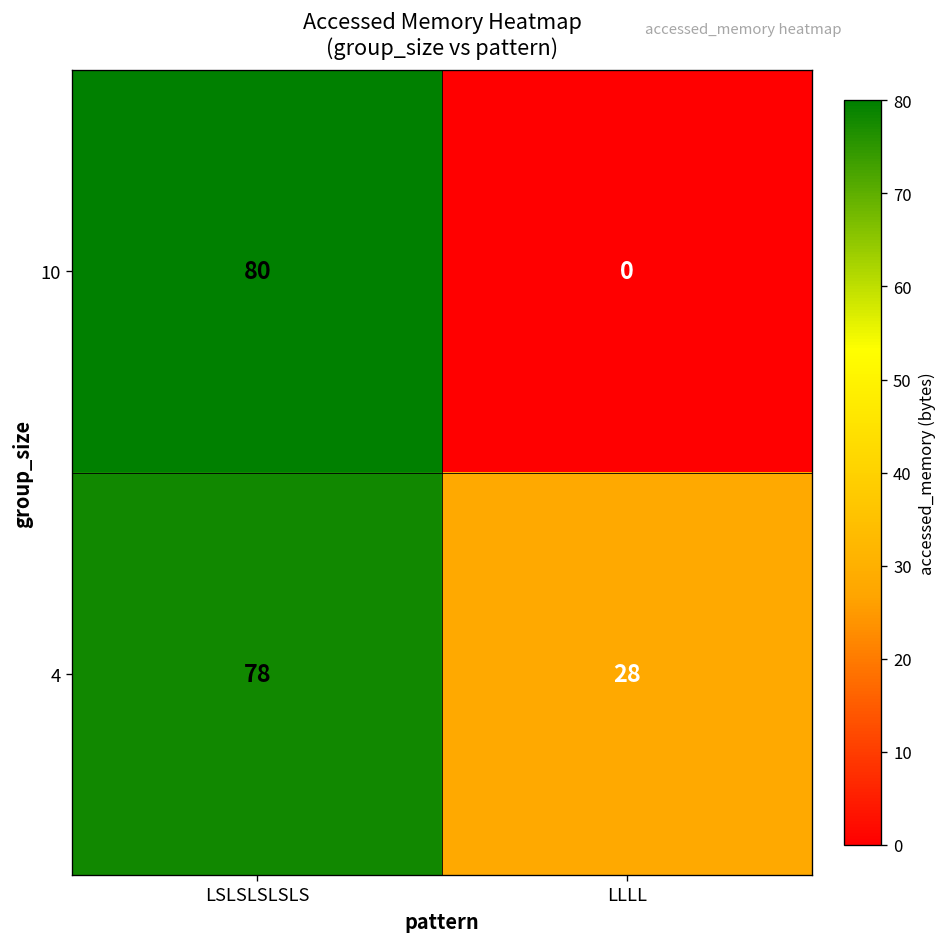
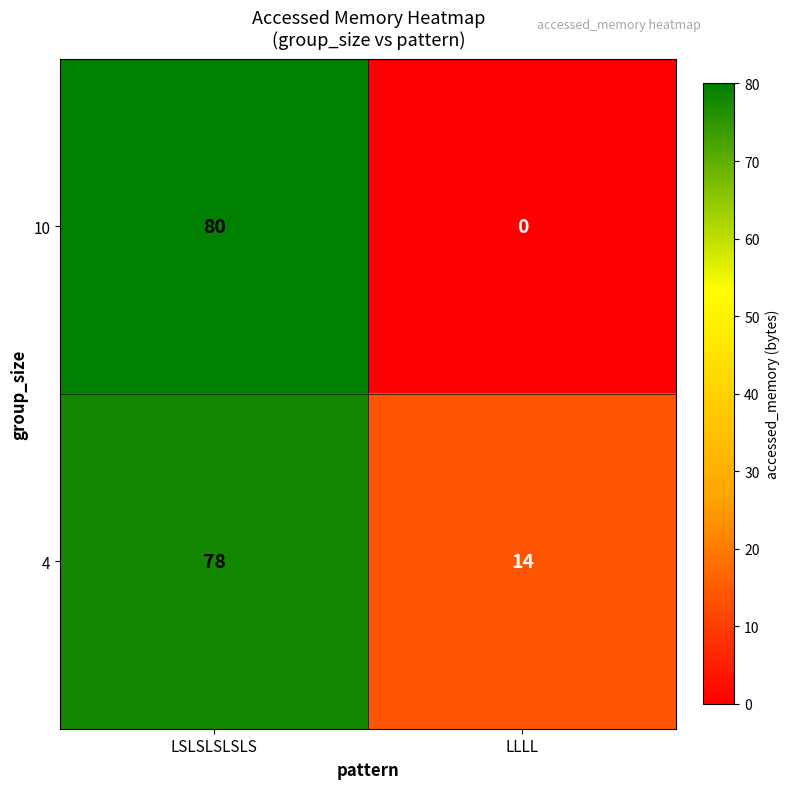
  {
    "10": {
      "LSLSLSLSLS": 80,
      "LLLL": 0
    },
    "4": {
      "LSLSLSLSLS": 78,
-     "LLLL": 28
+     "LLLL": 14
    }
  }
